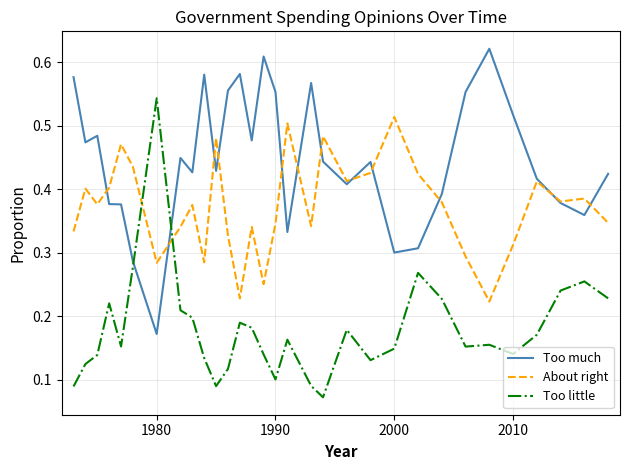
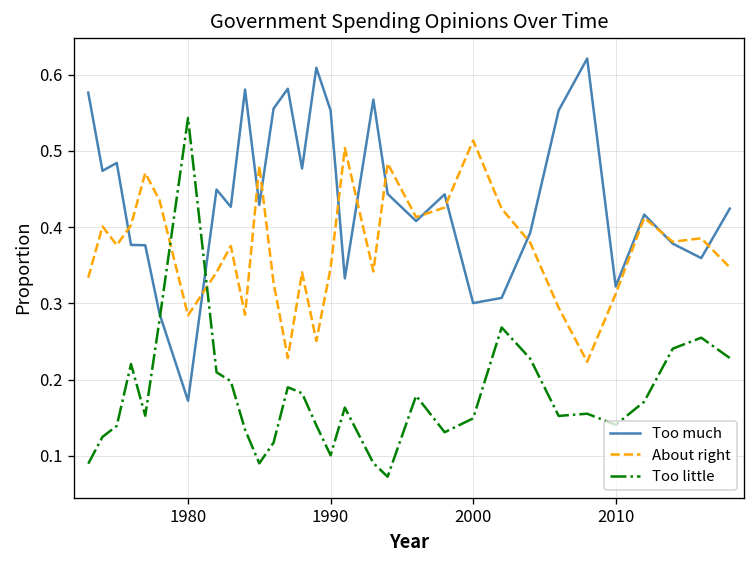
  {
    "Too much": {
      "1980": 0.17,
      "1990": 0.55,
      "2000": 0.30,
-     "2010": 0.52
+     "2010": 0.32
    },
    "About right": {
      "1980": 0.28,
      "1990": 0.35,
      "2000": 0.51,
      "2010": 0.31
    },
    "Too little": {
      "1980": 0.54,
      "1990": 0.10,
      "2000": 0.15
    }
  }
